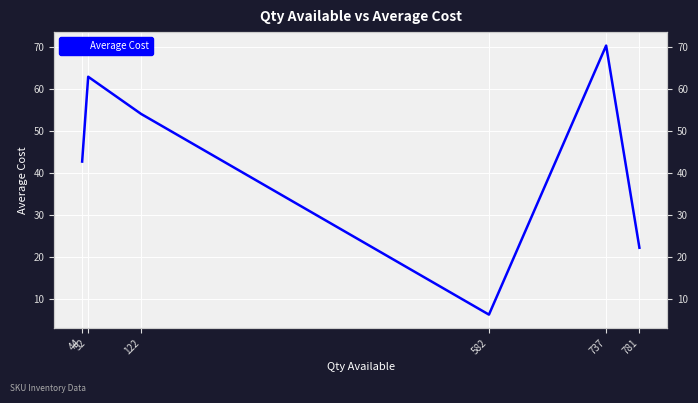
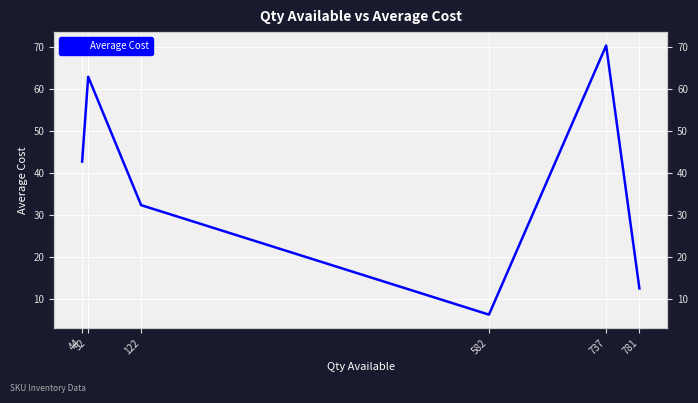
  {
    "44": 43,
    "52": 63,
-   "122": 54,
+   "122": 32,
    "582": 6,
    "737": 70,
-   "781": 22
+   "781": 13
  }
